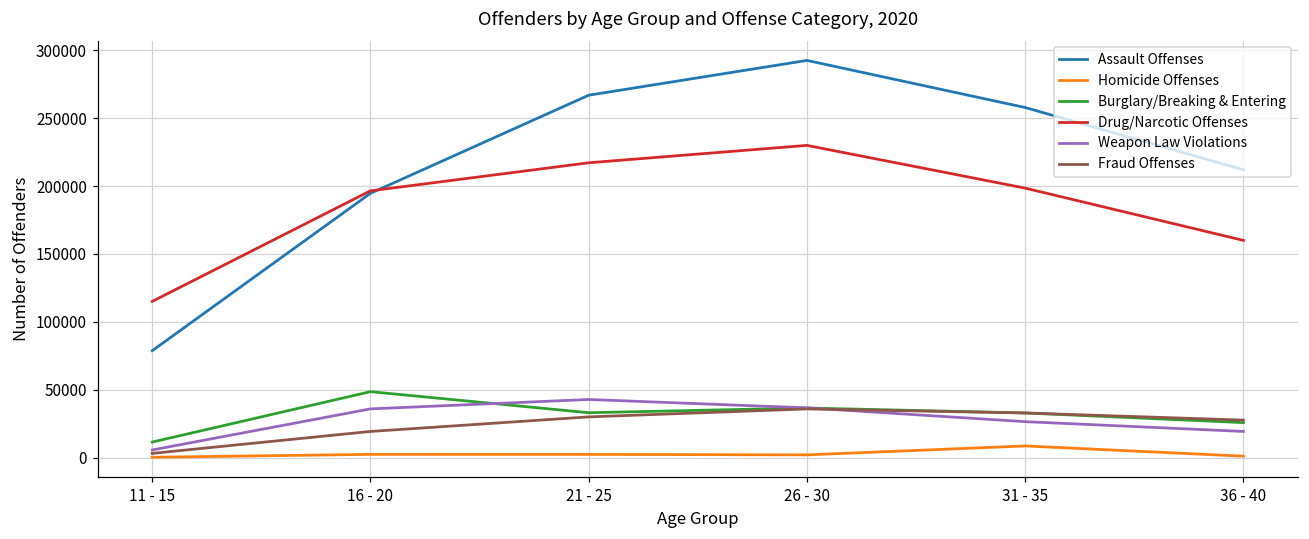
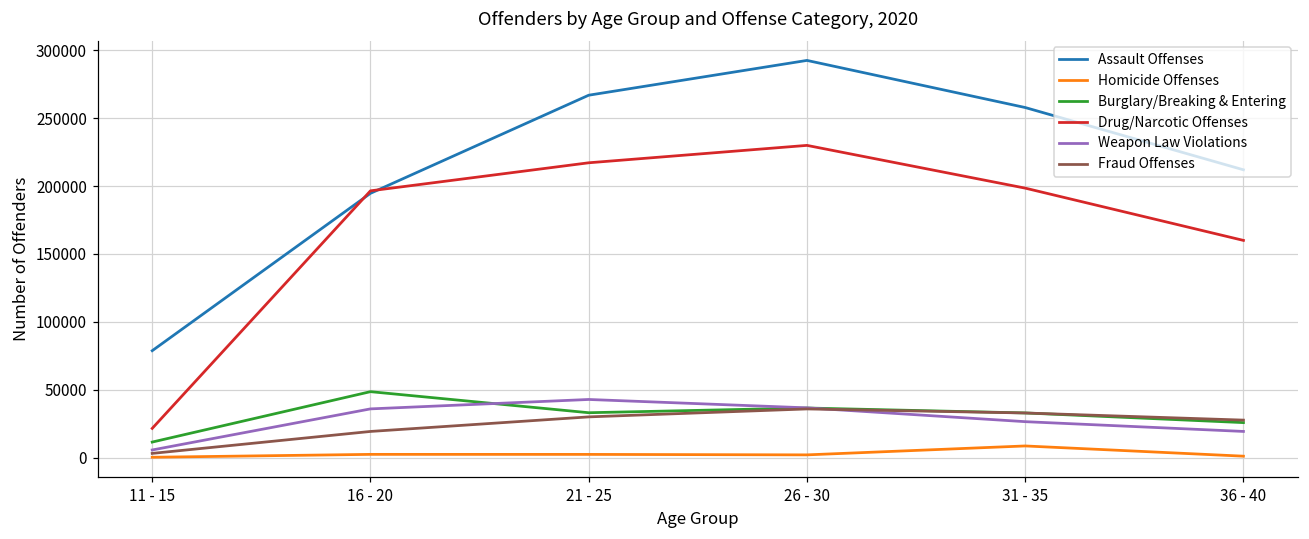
  {
    "Assault Offenses": {
      "11 - 15": 79000,
      "21 - 25": 267000,
      "26 - 30": 293000,
      "31 - 35": 258000
    },
    "Homicide Offenses": {
      "11 - 15": 0,
      "16 - 20": 2000,
      "21 - 25": 2000,
      "26 - 30": 2000,
      "31 - 35": 9000,
      "36 - 40": 1000
    },
    "Burglary/Breaking & Entering": {
      "11 - 15": 11000,
      "16 - 20": 49000,
      "21 - 25": 33000
    },
    "Drug/Narcotic Offenses": {
-     "11 - 15": 115000,
+     "11 - 15": 21000,
      "21 - 25": 217000,
      "26 - 30": 230000,
      "31 - 35": 198000,
      "36 - 40": 160000
    },
    "Weapon Law Violations": {
      "11 - 15": 6000,
      "16 - 20": 36000,
      "21 - 25": 43000,
      "31 - 35": 26000,
      "36 - 40": 19000
    },
    "Fraud Offenses": {
      "11 - 15": 3000,
      "16 - 20": 19000,
      "21 - 25": 30000
    }
  }
